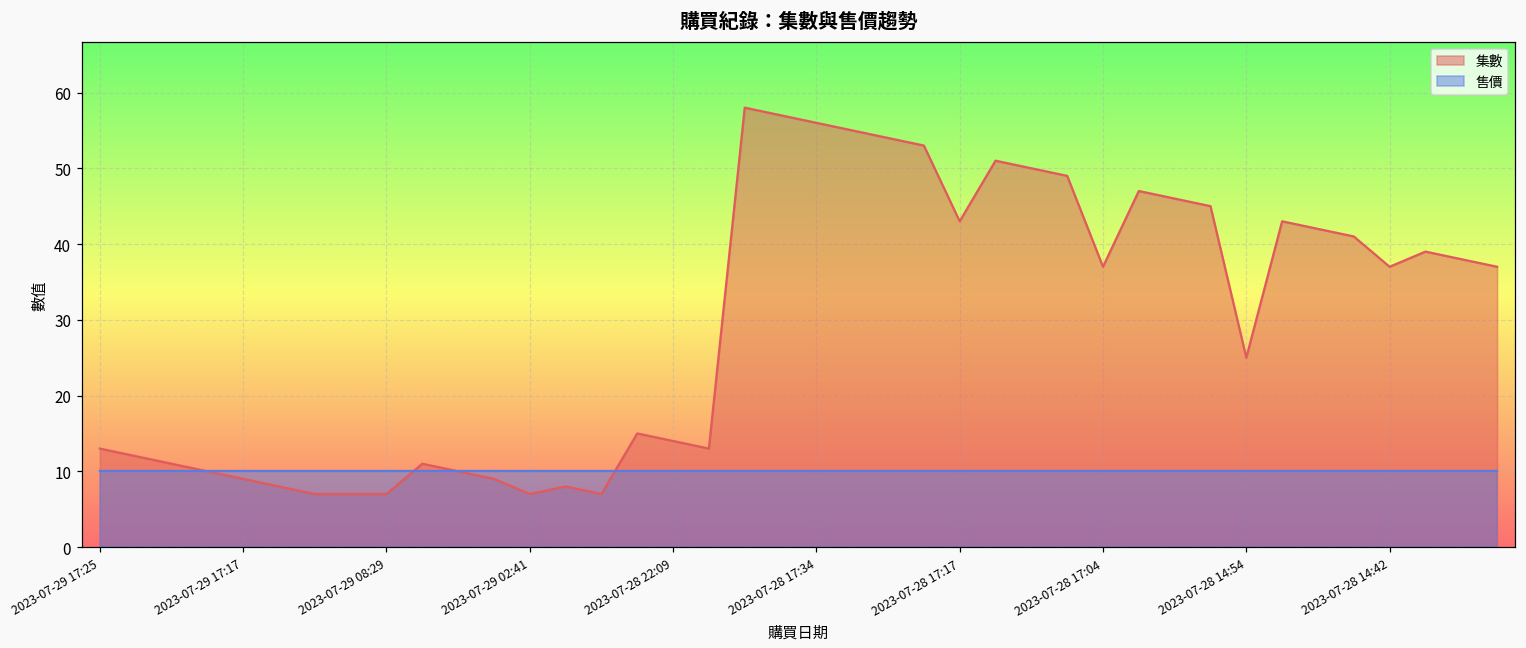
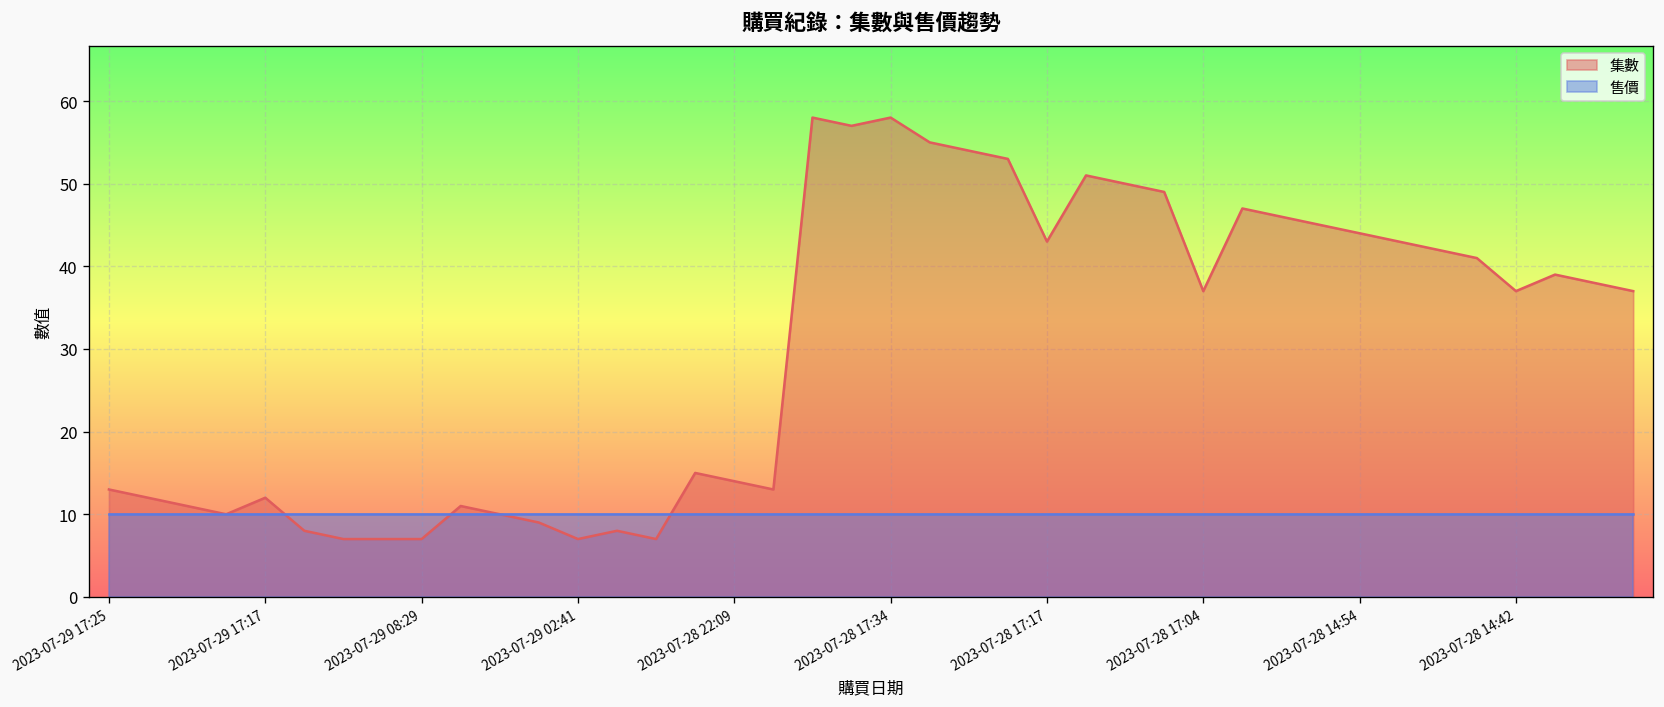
  {
    "集數": {
      "2023-07-29 17:25": 13,
-     "2023-07-29 17:17": 9,
+     "2023-07-29 17:17": 12,
      "2023-07-29 08:29": 7,
      "2023-07-29 02:41": 7,
      "2023-07-28 22:09": 14,
-     "2023-07-28 17:34": 56,
+     "2023-07-28 17:34": 58,
      "2023-07-28 17:17": 43,
      "2023-07-28 17:04": 37,
-     "2023-07-28 14:54": 25,
+     "2023-07-28 14:54": 44,
      "2023-07-28 14:42": 37
    },
    "售價": {
      "2023-07-29 17:25": 10,
      "2023-07-29 17:17": 10,
      "2023-07-29 08:29": 10,
      "2023-07-29 02:41": 10,
      "2023-07-28 22:09": 10,
      "2023-07-28 17:34": 10,
      "2023-07-28 17:17": 10,
      "2023-07-28 17:04": 10,
      "2023-07-28 14:54": 10,
      "2023-07-28 14:42": 10
    }
  }
